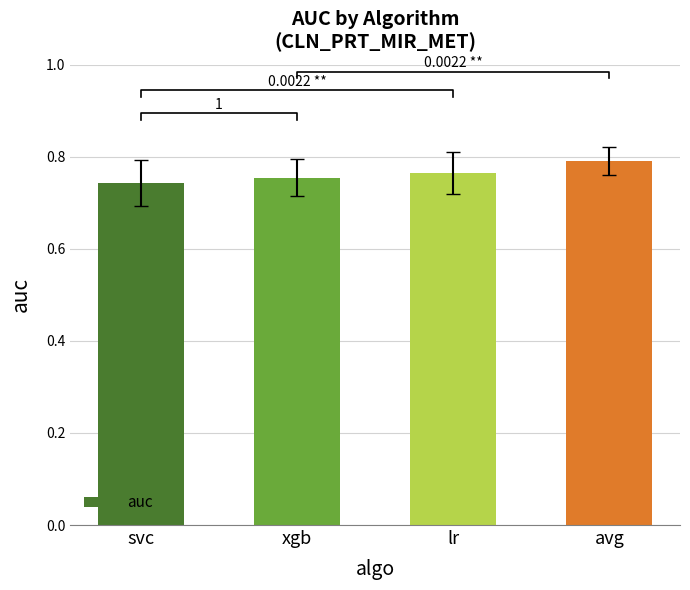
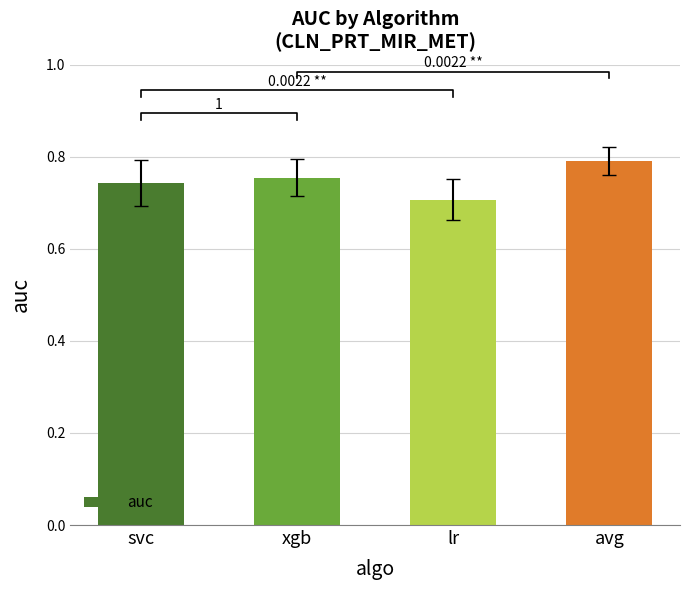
  {
    "auc": {
      "svc": 0.74,
      "xgb": 0.75,
-     "lr": 0.76,
+     "lr": 0.71,
      "avg": 0.79
    }
  }
